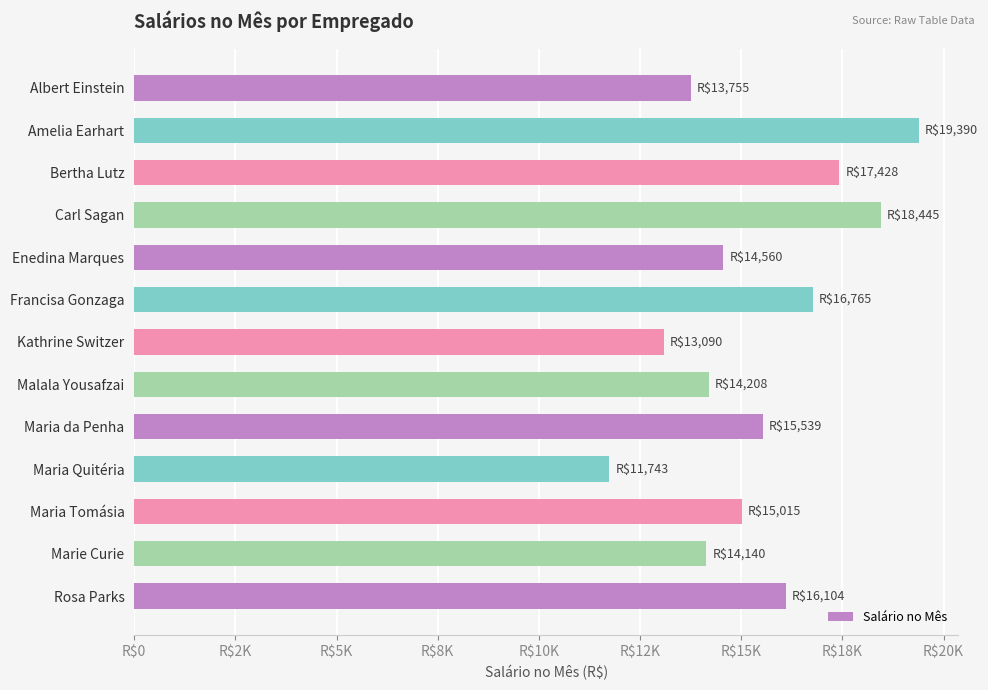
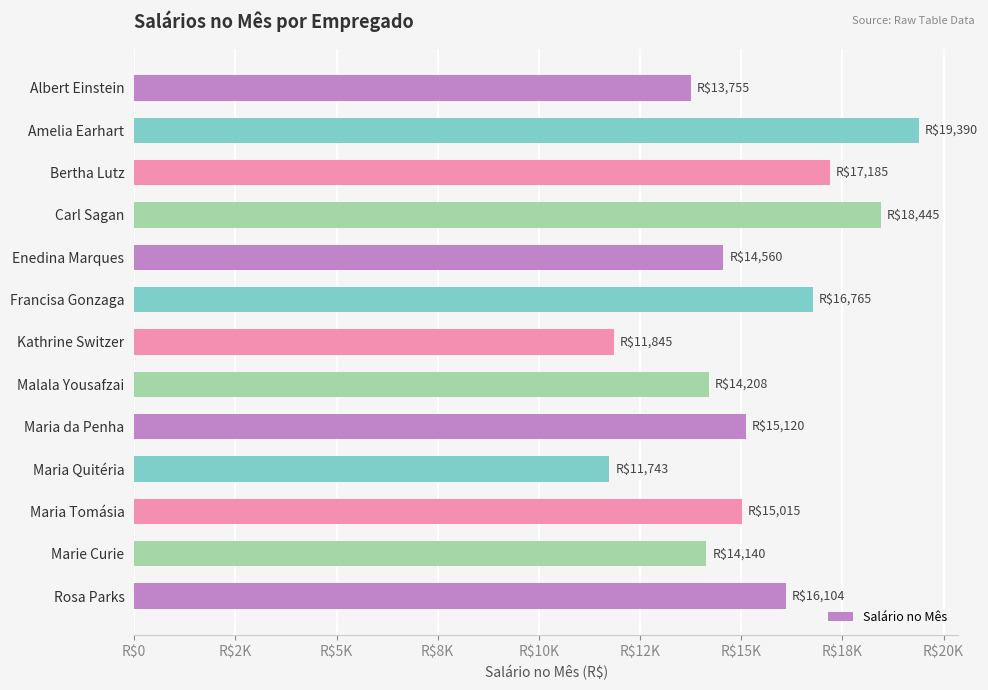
  {
    "Albert Einstein": "$13,755",
    "Amelia Earhart": "$19,390",
-   "Bertha Lutz": "$17,428",
+   "Bertha Lutz": "$17,185",
    "Carl Sagan": "$18,445",
    "Enedina Marques": "$14,560",
    "Francisa Gonzaga": "$16,765",
-   "Kathrine Switzer": "$13,090",
+   "Kathrine Switzer": "$11,845",
    "Malala Yousafzai": "$14,208",
-   "Maria da Penha": "$15,539",
+   "Maria da Penha": "$15,120",
    "Maria Quitéria": "$11,743",
    "Maria Tomásia": "$15,015",
    "Marie Curie": "$14,140",
    "Rosa Parks": "$16,104"
  }
